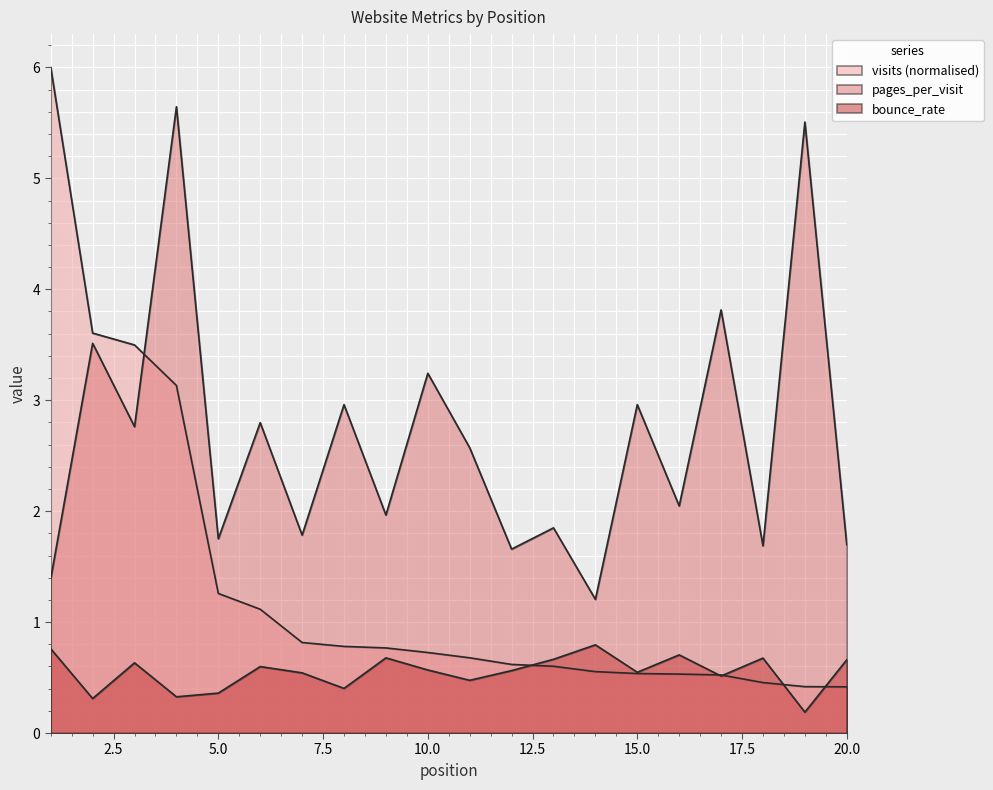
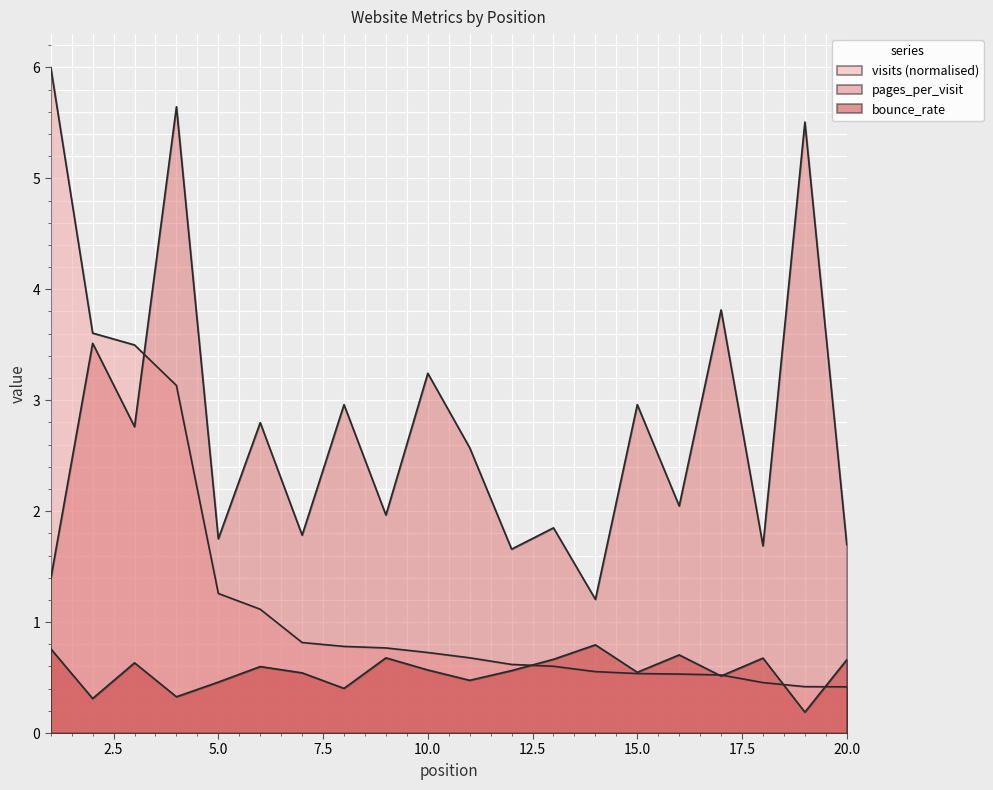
  {
    "bounce_rate": {
-     "5.0": 0.36,
+     "5.0": 0.46,
      "10.0": 0.57,
      "20.0": 0.66
    }
  }
